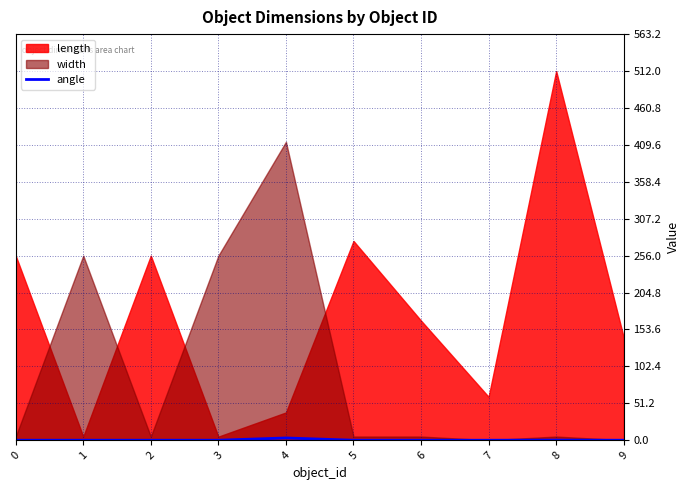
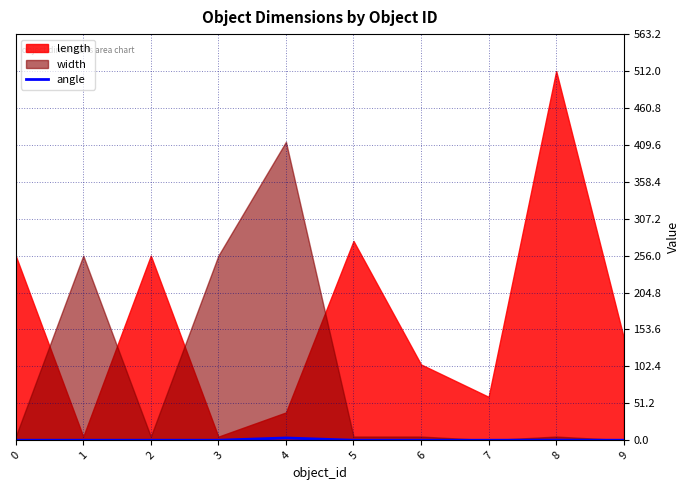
  {
    "angle": {
      "0": 0,
      "1": 0,
      "2": 0,
      "3": 0,
      "4": 0,
      "5": 0,
      "6": 0,
      "8": 0
    },
    "length": {
      "0": 260,
      "1": 10,
      "2": 260,
      "3": 10,
      "4": 40,
      "5": 280,
-     "6": 170,
+     "6": 110,
      "7": 60,
      "8": 510,
      "9": 140
    },
    "width": {
      "0": 10,
      "1": 260,
      "2": 10,
      "3": 260,
      "4": 410,
      "5": 10,
      "6": 10,
      "8": 10
    }
  }
